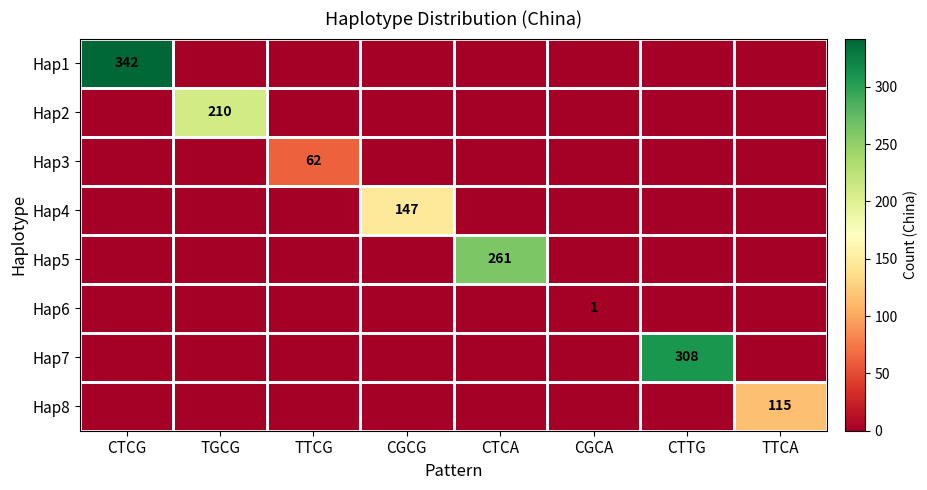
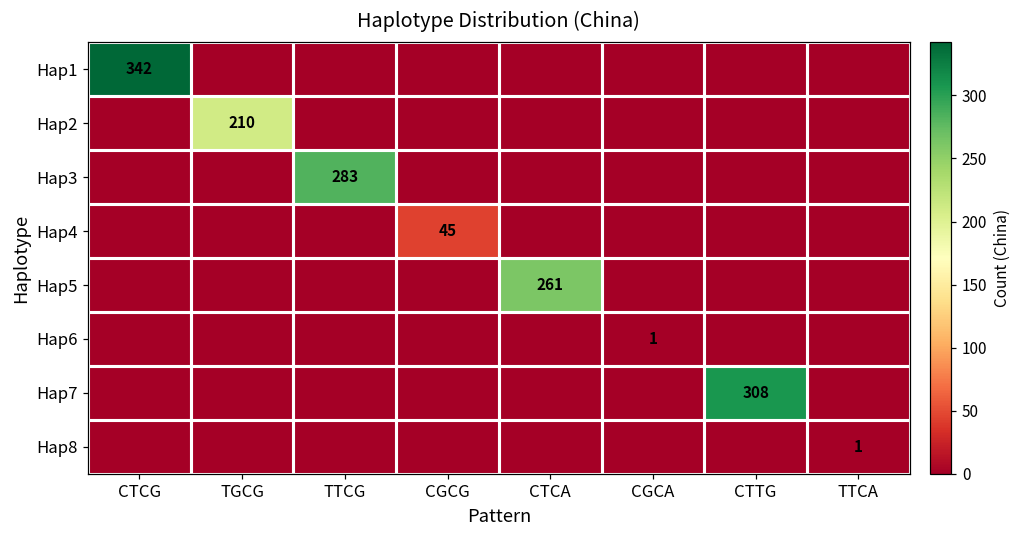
  {
    "Hap1": {
      "CTCG": 342
    },
    "Hap2": {
      "TGCG": 210
    },
    "Hap3": {
-     "TTCG": 62
+     "TTCG": 283
    },
    "Hap4": {
-     "CGCG": 147
+     "CGCG": 45
    },
    "Hap5": {
      "CTCA": 261
    },
    "Hap6": {
      "CGCA": 1
    },
    "Hap7": {
      "CTTG": 308
    },
    "Hap8": {
-     "TTCA": 115
+     "TTCA": 1
    }
  }
